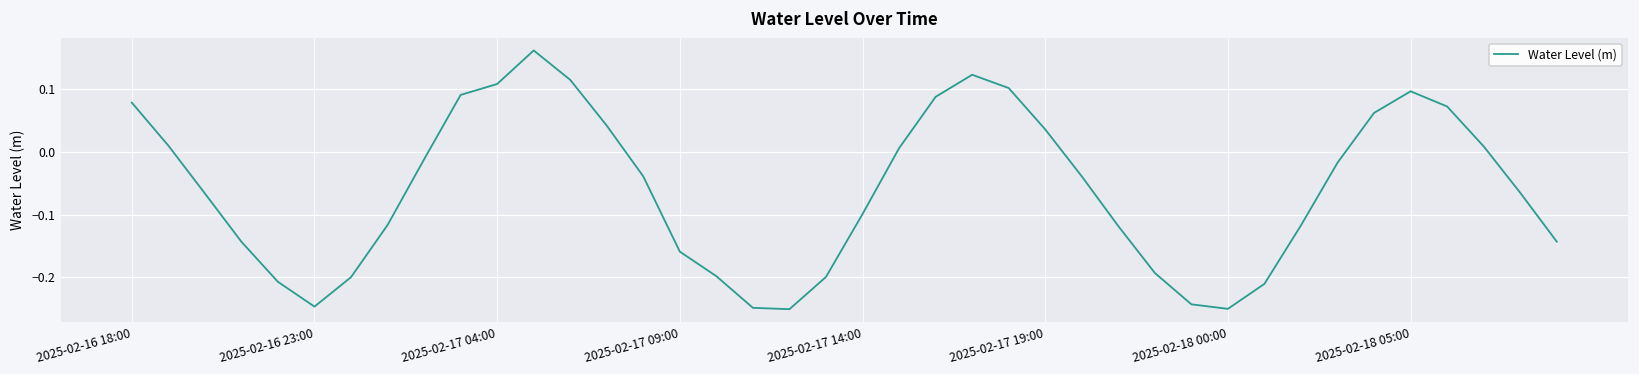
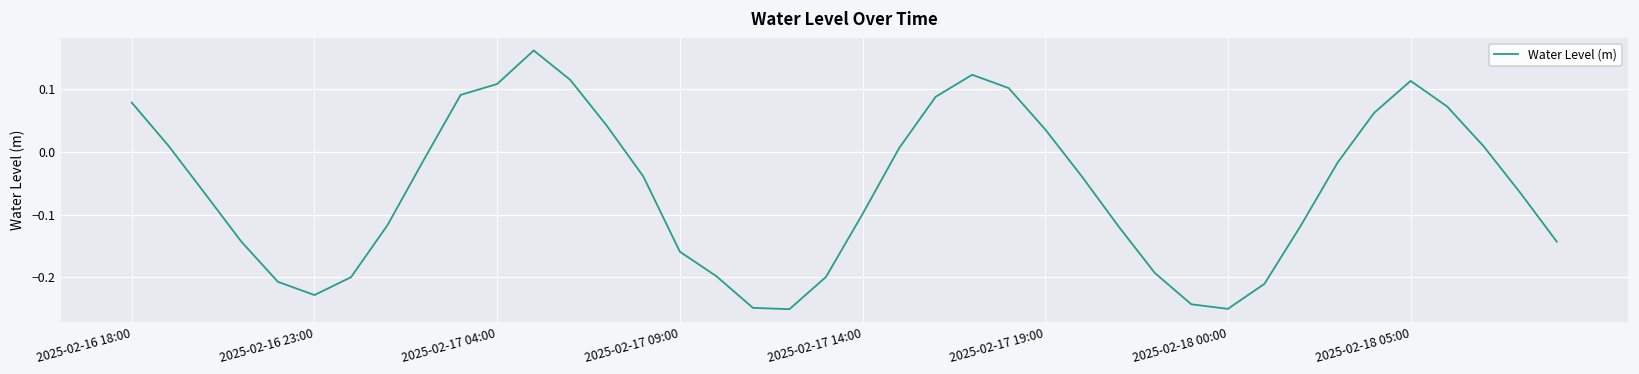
  {
    "2025-02-16 18:00": 0.08,
-   "2025-02-16 23:00": -0.25,
+   "2025-02-16 23:00": -0.23,
    "2025-02-17 04:00": 0.11,
    "2025-02-17 09:00": -0.16,
    "2025-02-17 14:00": -0.10,
    "2025-02-17 19:00": 0.04,
    "2025-02-18 00:00": -0.25,
-   "2025-02-18 05:00": 0.10
+   "2025-02-18 05:00": 0.11
  }
